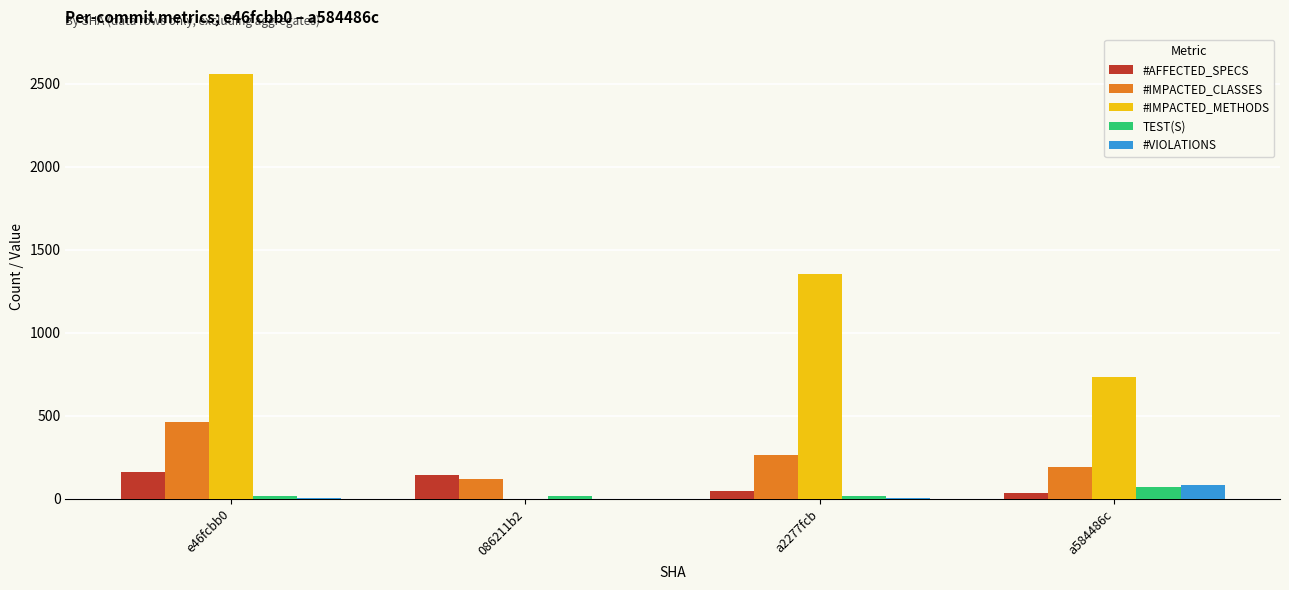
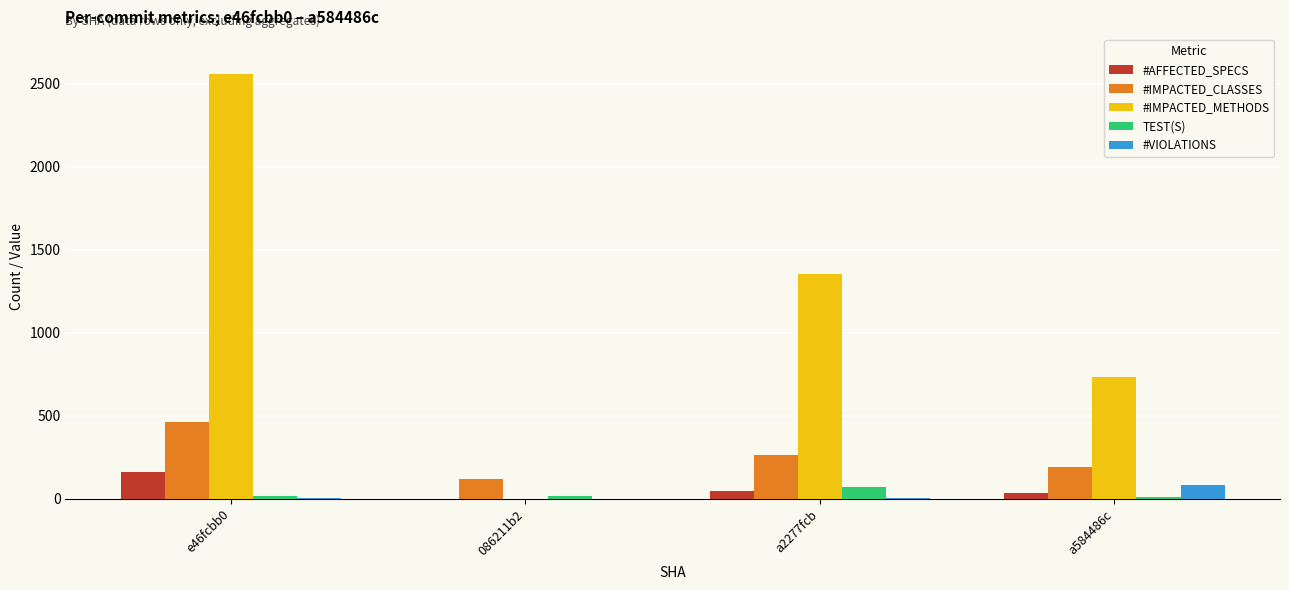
  {
    "#AFFECTED_SPECS": {
      "e46fcbb0": 160,
-     "086211b2": 140,
+     "086211b2": 0,
      "a2277fcb": 50,
      "a584486c": 30
    },
    "#IMPACTED_CLASSES": {
      "e46fcbb0": 470,
      "086211b2": 120,
      "a2277fcb": 270,
      "a584486c": 190
    },
    "#IMPACTED_METHODS": {
      "e46fcbb0": 2560,
      "086211b2": 0,
      "a2277fcb": 1360,
      "a584486c": 740
    },
    "TEST(S)": {
      "e46fcbb0": 20,
      "086211b2": 20,
-     "a2277fcb": 20,
-     "a584486c": 70
+     "a2277fcb": 70,
+     "a584486c": 10
    },
    "#VIOLATIONS": {
      "086211b2": 0,
      "a584486c": 90
    }
  }
